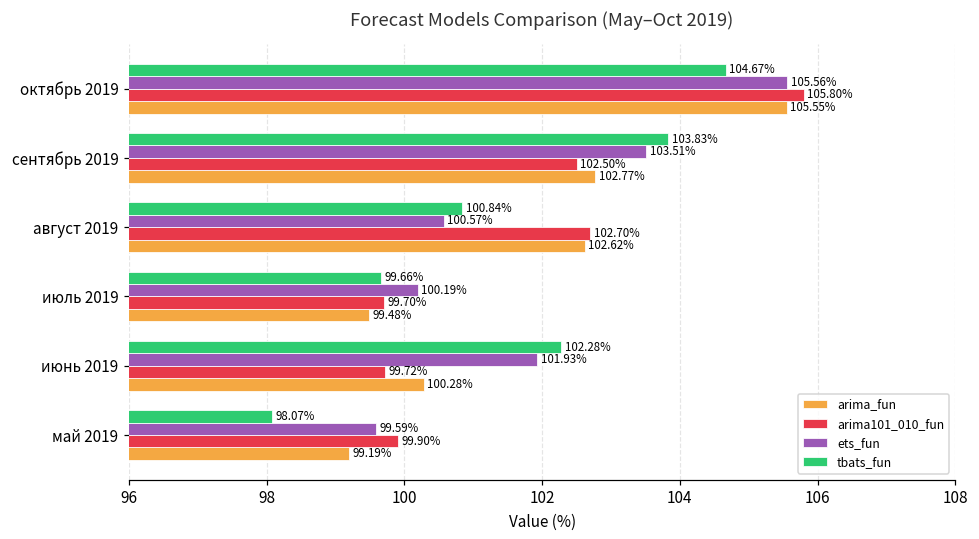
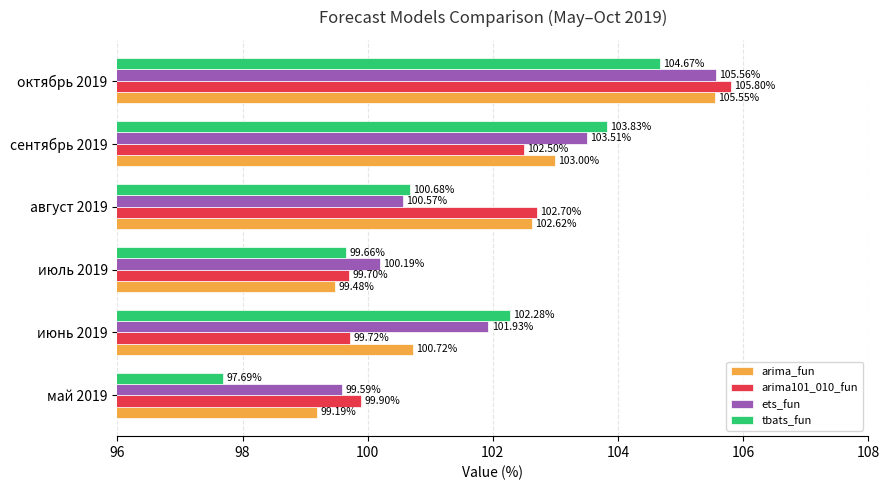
  {
    "arima_fun": {
      "октябрь 2019": "105.55%",
-     "сентябрь 2019": "102.77%",
+     "сентябрь 2019": "103.00%",
      "август 2019": "102.62%",
      "июль 2019": "99.48%",
-     "июнь 2019": "100.28%",
+     "июнь 2019": "100.72%",
      "май 2019": "99.19%"
    },
    "arima101_010_fun": {
      "октябрь 2019": "105.80%",
      "сентябрь 2019": "102.50%",
      "август 2019": "102.70%",
      "июль 2019": "99.70%",
      "июнь 2019": "99.72%",
      "май 2019": "99.90%"
    },
    "ets_fun": {
      "октябрь 2019": "105.56%",
      "сентябрь 2019": "103.51%",
      "август 2019": "100.57%",
      "июль 2019": "100.19%",
      "июнь 2019": "101.93%",
      "май 2019": "99.59%"
    },
    "tbats_fun": {
      "октябрь 2019": "104.67%",
      "сентябрь 2019": "103.83%",
-     "август 2019": "100.84%",
+     "август 2019": "100.68%",
      "июль 2019": "99.66%",
      "июнь 2019": "102.28%",
-     "май 2019": "98.07%"
+     "май 2019": "97.69%"
    }
  }
